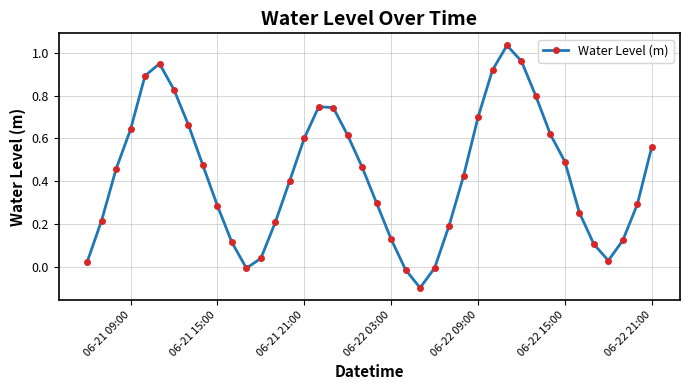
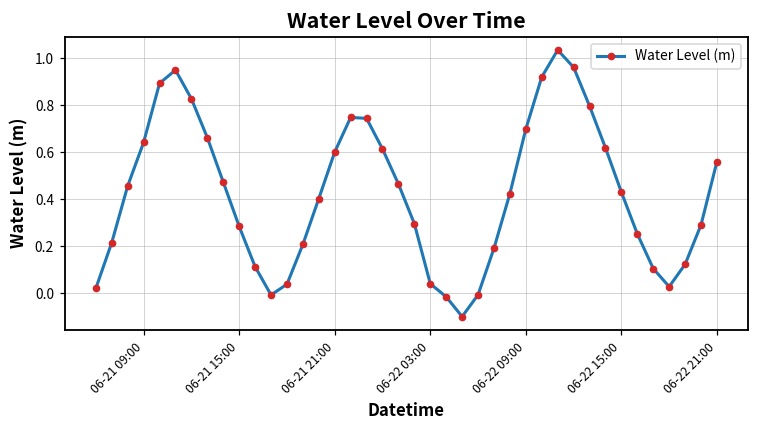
  {
    "06-21 09:00": 0.64,
    "06-21 15:00": 0.28,
    "06-21 21:00": 0.60,
-   "06-22 03:00": 0.13,
+   "06-22 03:00": 0.04,
    "06-22 09:00": 0.70,
-   "06-22 15:00": 0.49,
+   "06-22 15:00": 0.43,
    "06-22 21:00": 0.56
  }
